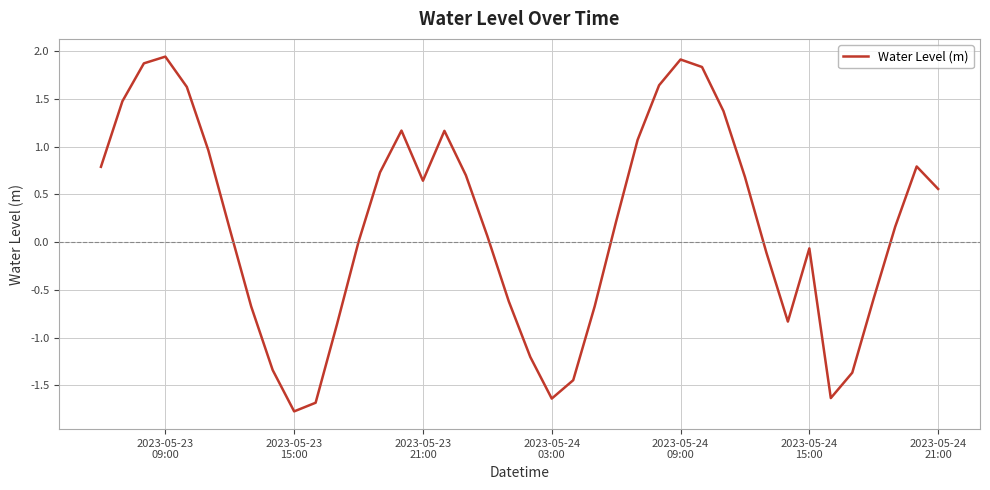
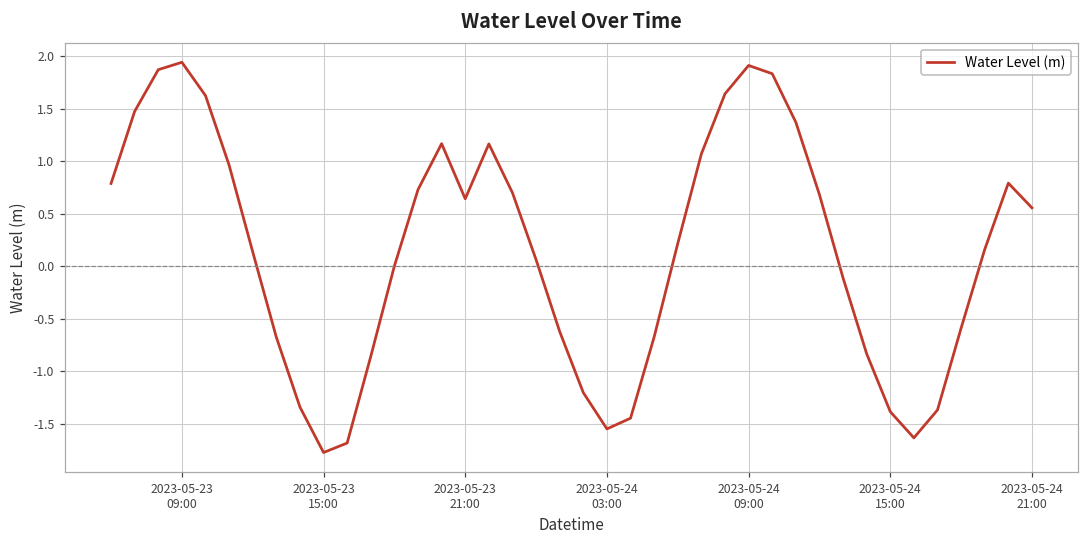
  {
    "2023-05-23 09:00": 1.9,
    "2023-05-23 15:00": -1.8,
    "2023-05-23 21:00": 0.6,
-   "2023-05-24 03:00": -1.6,
+   "2023-05-24 03:00": -1.5,
    "2023-05-24 09:00": 1.9,
-   "2023-05-24 15:00": -0.1,
+   "2023-05-24 15:00": -1.4,
    "2023-05-24 21:00": 0.6
  }
